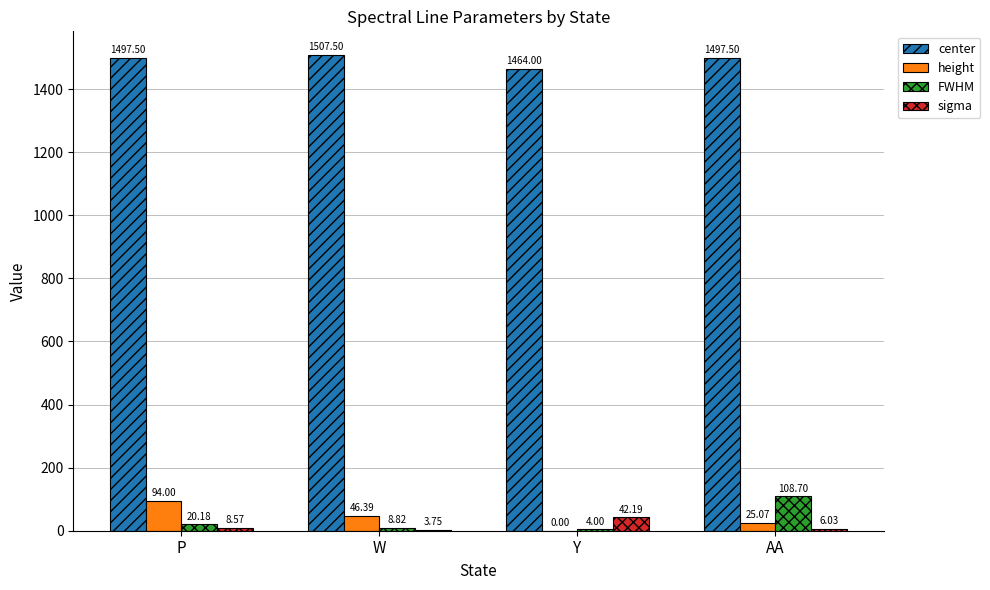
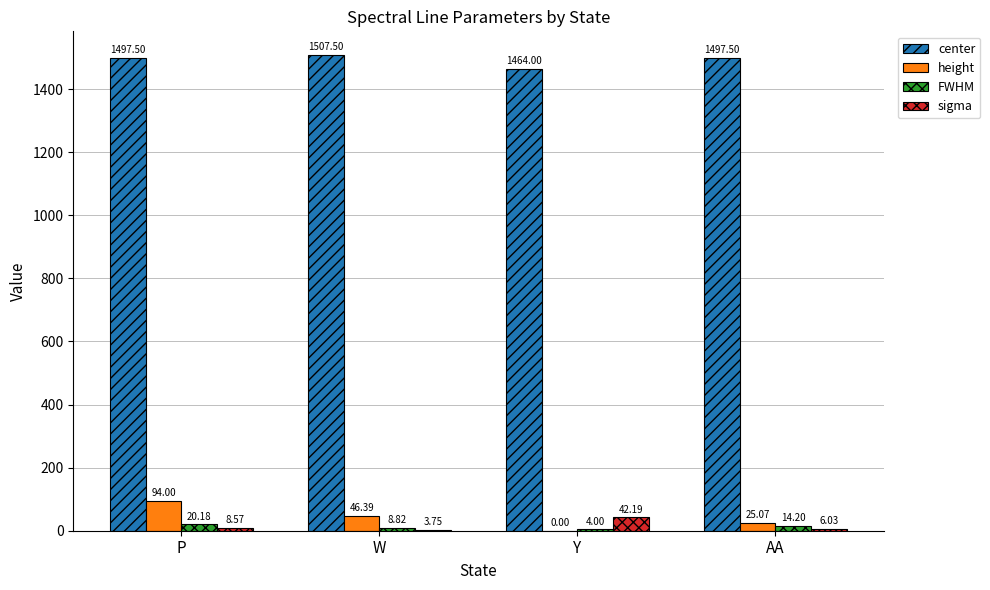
  {
    "center": {
      "P": 1497.50,
      "W": 1507.50,
      "Y": 1464.00,
      "AA": 1497.50
    },
    "height": {
      "P": 94.00,
      "W": 46.39,
      "Y": 0.00,
      "AA": 25.07
    },
    "FWHM": {
      "P": 20.18,
      "W": 8.82,
      "Y": 4.00,
-     "AA": 108.70
+     "AA": 14.20
    },
    "sigma": {
      "P": 8.57,
      "W": 3.75,
      "Y": 42.19,
      "AA": 6.03
    }
  }
